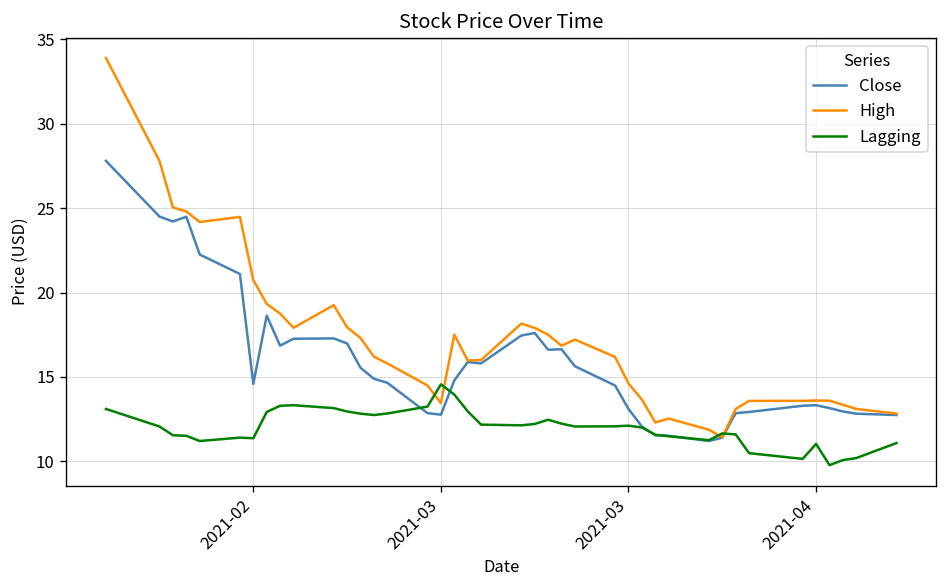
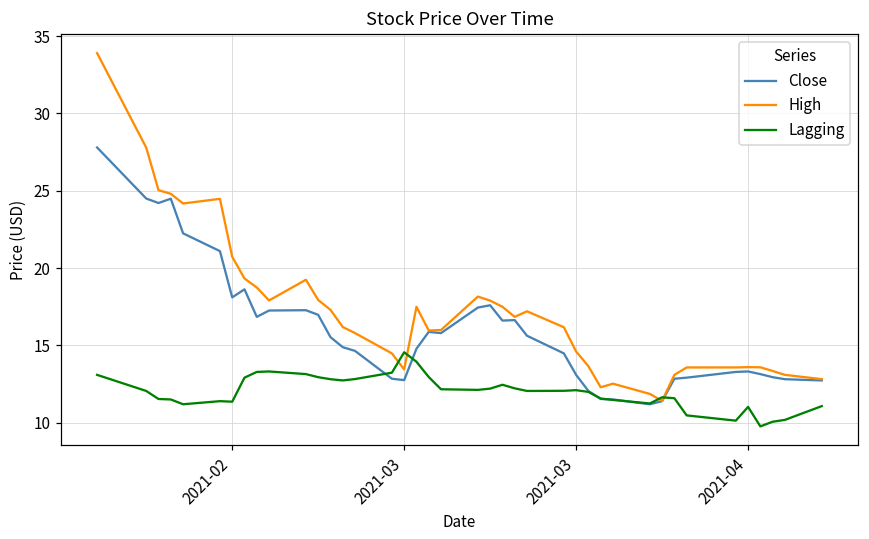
  {
    "Close": {
-     "2021-02": 14.6,
+     "2021-02": 18.1,
      "2021-04": 13.3
    },
    "High": {
      "2021-02": 20.7,
      "2021-04": 13.6
    },
    "Lagging": {
      "2021-02": 11.4,
      "2021-04": 11.0
    }
  }
